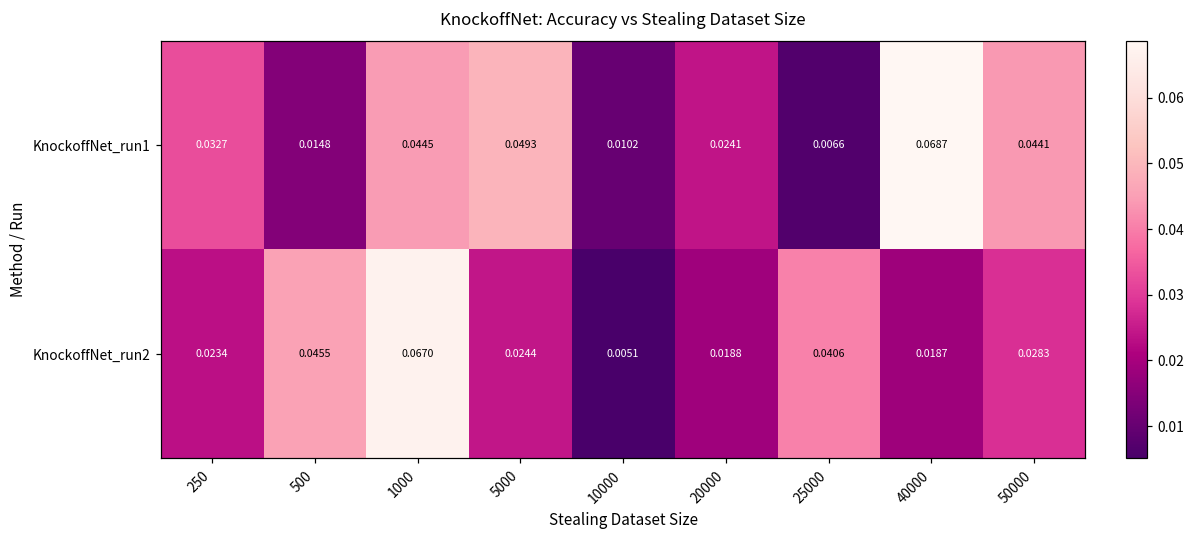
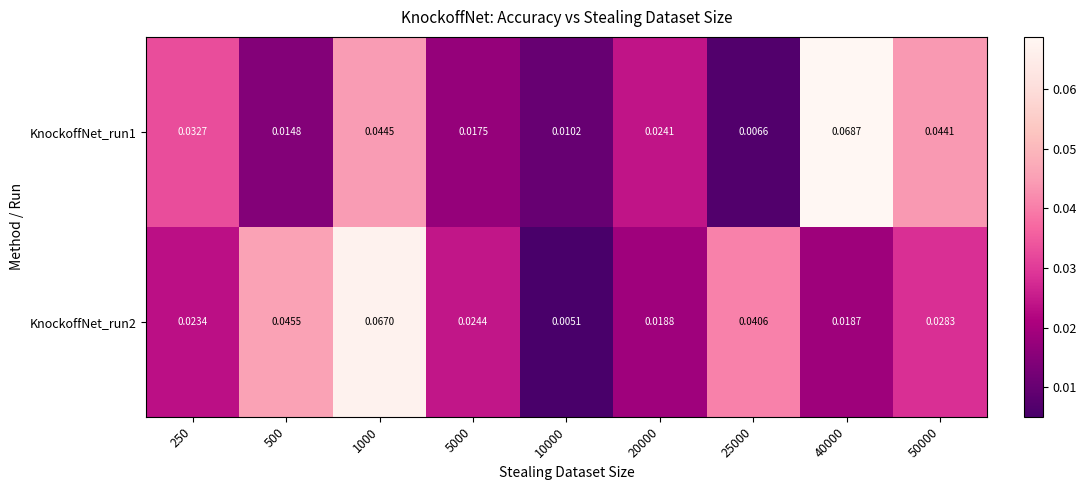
  {
    "KnockoffNet_run1": {
      "250": 0.0327,
      "500": 0.0148,
      "1000": 0.0445,
-     "5000": 0.0493,
+     "5000": 0.0175,
      "10000": 0.0102,
      "20000": 0.0241,
      "25000": 0.0066,
      "40000": 0.0687,
      "50000": 0.0441
    },
    "KnockoffNet_run2": {
      "250": 0.0234,
      "500": 0.0455,
      "1000": 0.0670,
      "5000": 0.0244,
      "10000": 0.0051,
      "20000": 0.0188,
      "25000": 0.0406,
      "40000": 0.0187,
      "50000": 0.0283
    }
  }
